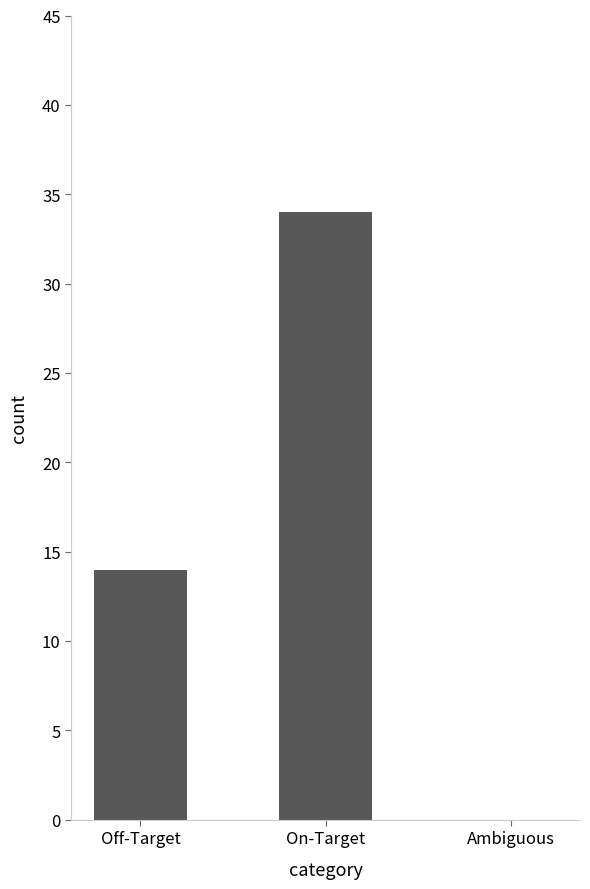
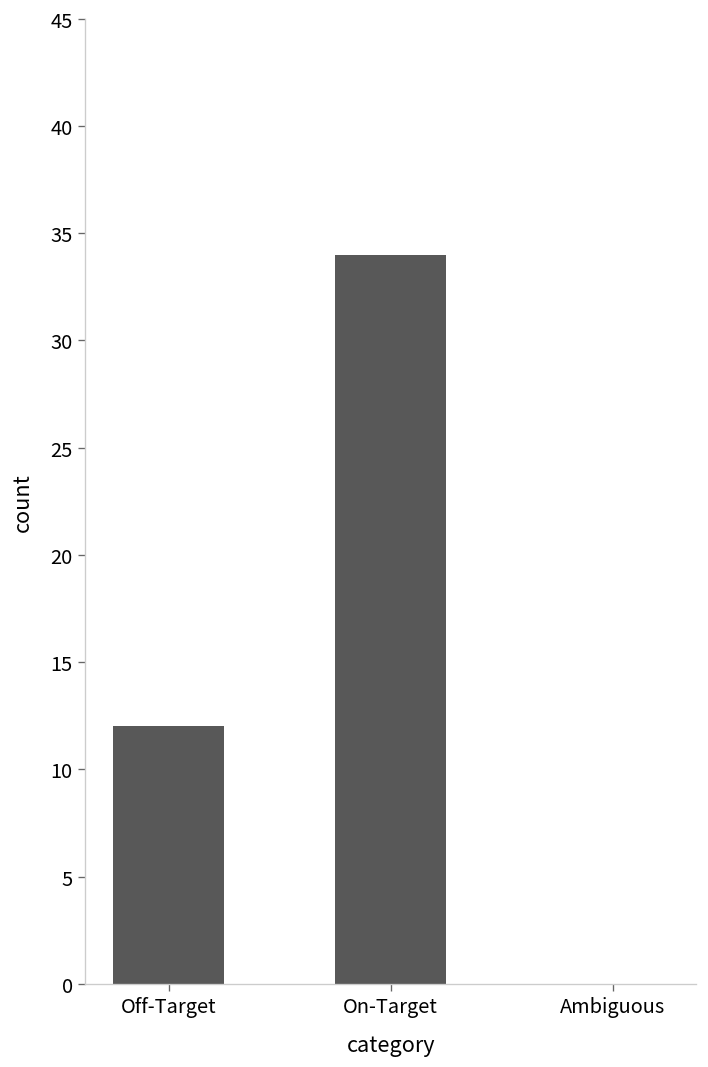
  {
-   "Off-Target": 14,
+   "Off-Target": 12,
    "On-Target": 34,
    "Ambiguous": 0
  }
